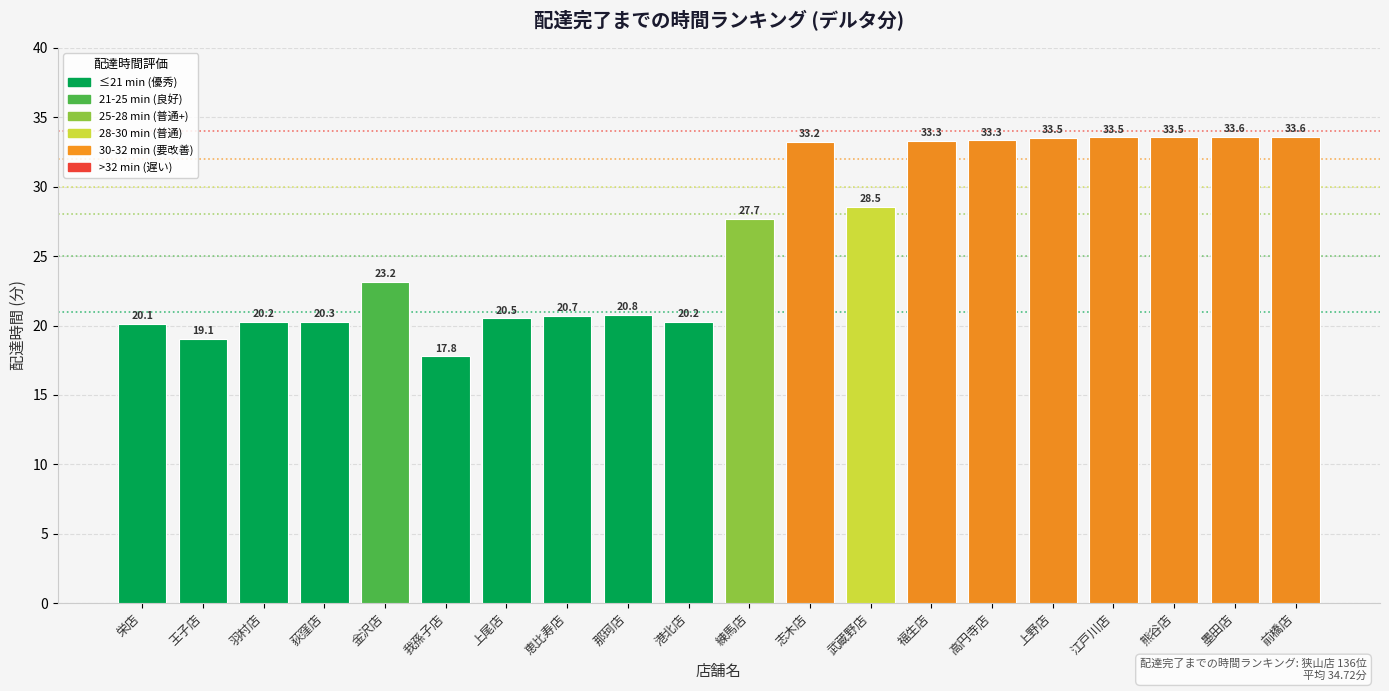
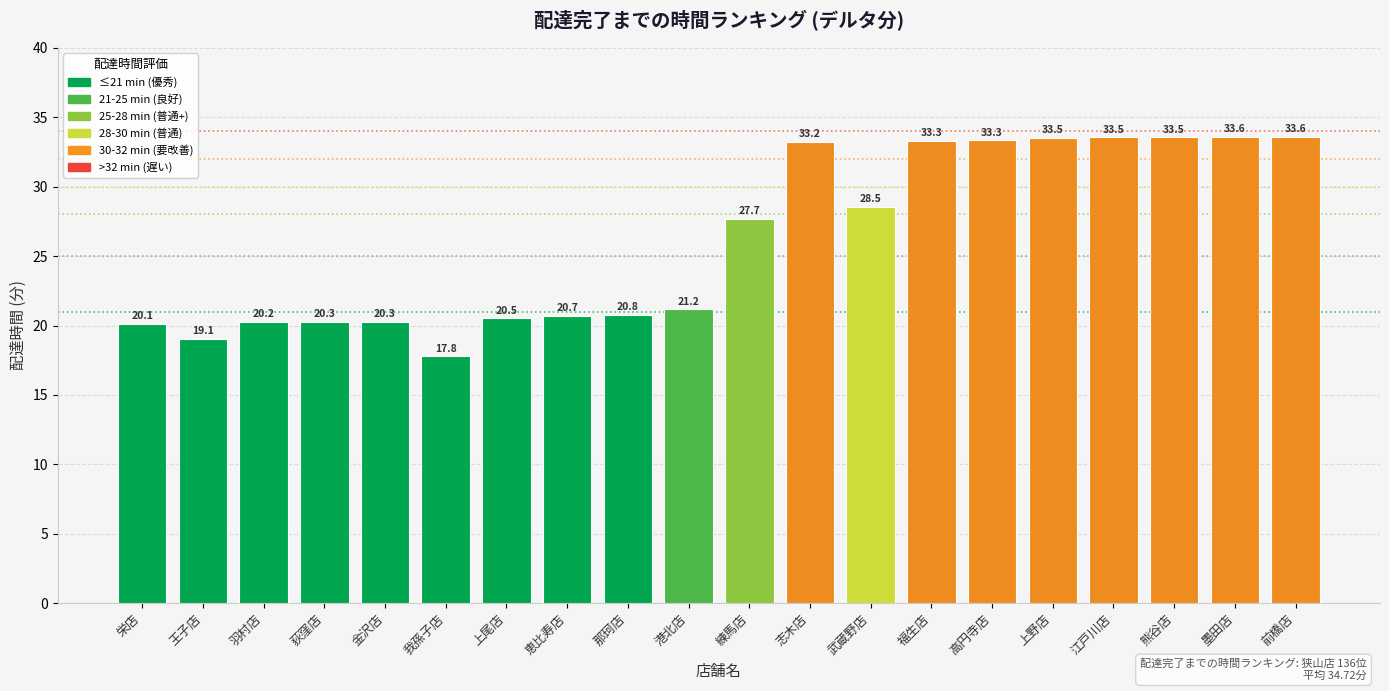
  {
    "栄店": 20.1,
    "王子店": 19.1,
    "羽村店": 20.2,
    "荻窪店": 20.3,
-   "金沢店": 23.2,
+   "金沢店": 20.3,
    "我孫子店": 17.8,
    "上尾店": 20.5,
    "恵比寿店": 20.7,
    "那珂店": 20.8,
-   "港北店": 20.2,
+   "港北店": 21.2,
    "練馬店": 27.7,
    "志木店": 33.2,
    "武蔵野店": 28.5,
    "福生店": 33.3,
    "高円寺店": 33.3,
    "上野店": 33.5,
    "江戸川店": 33.5,
    "熊谷店": 33.5,
    "墨田店": 33.6,
    "前橋店": 33.6
  }
